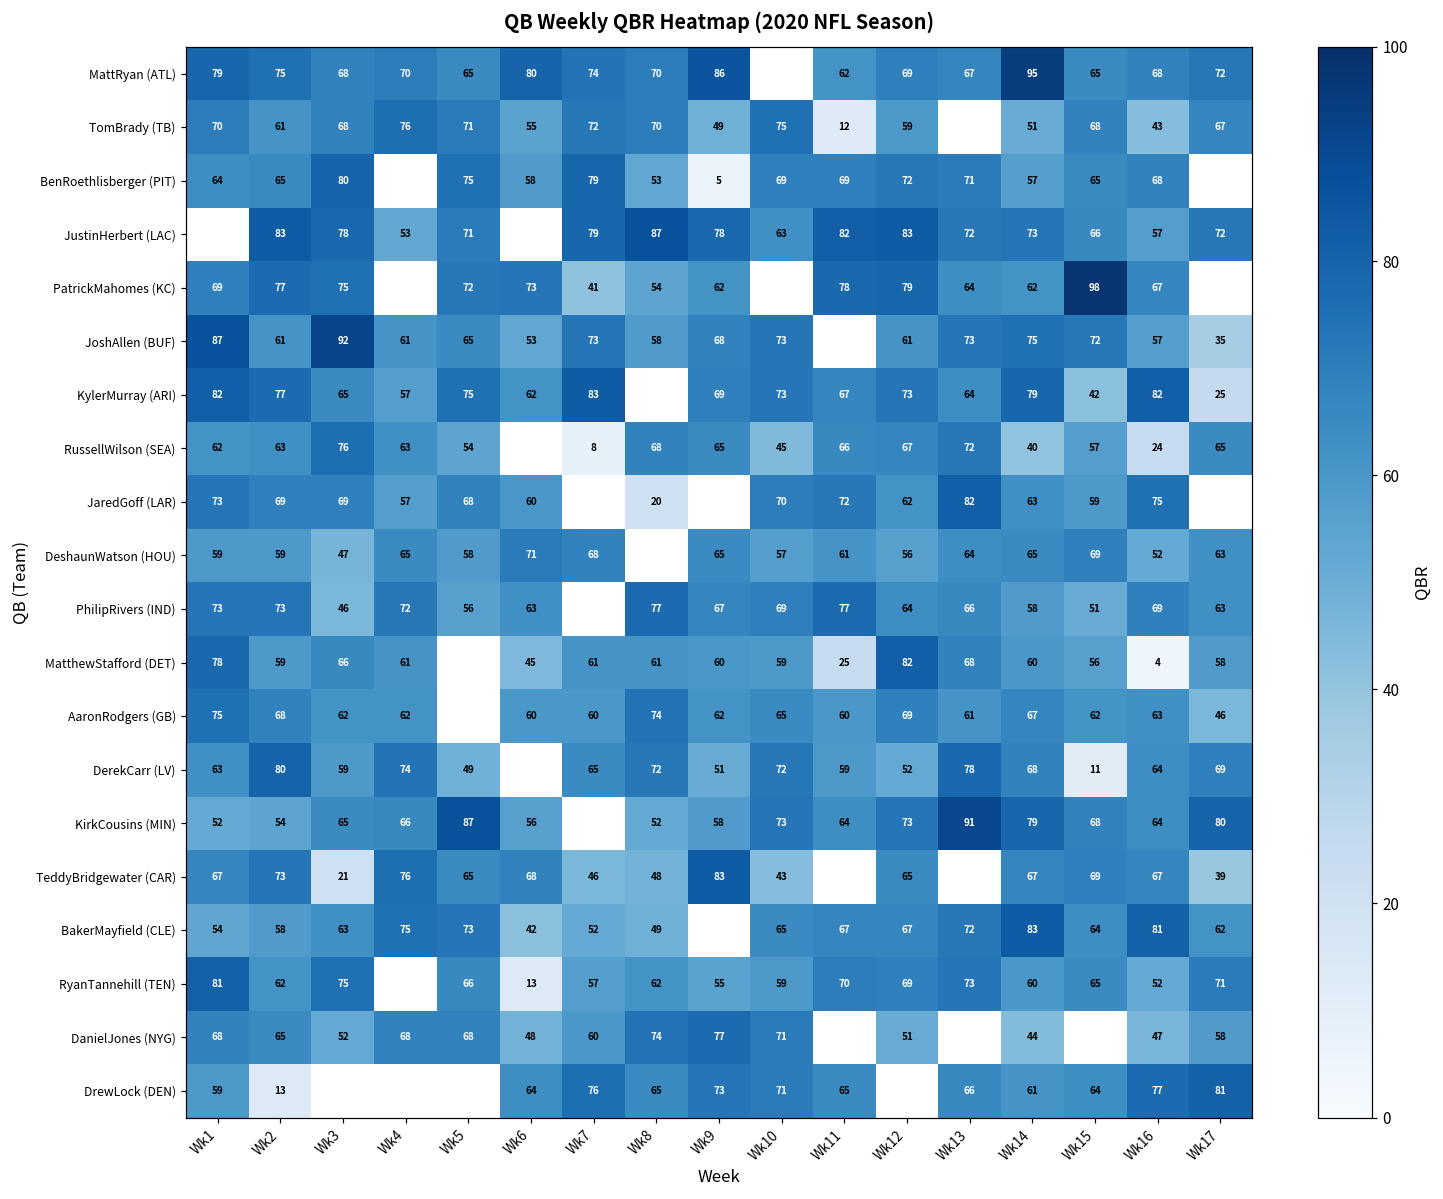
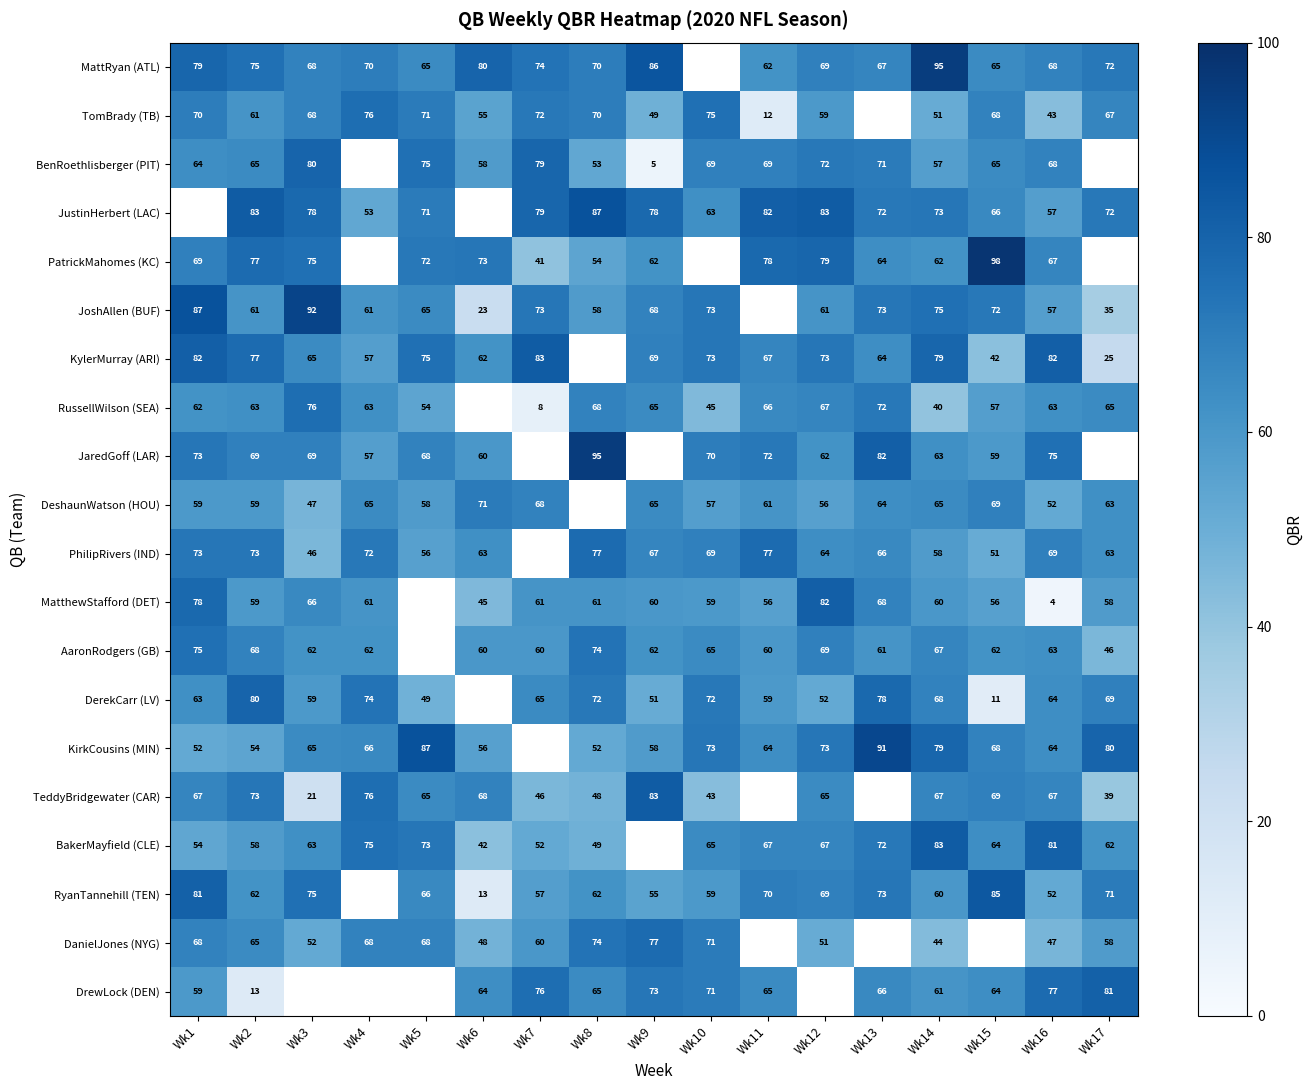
  {
    "JoshAllen (BUF)": {
      "Wk1": 87,
      "Wk2": 61,
      "Wk3": 92,
      "Wk4": 61,
      "Wk5": 65,
-     "Wk6": 53,
+     "Wk6": 23,
      "Wk7": 73,
      "Wk8": 58,
      "Wk9": 68,
      "Wk10": 73,
      "Wk12": 61,
      "Wk13": 73,
      "Wk14": 75,
      "Wk15": 72,
      "Wk16": 57,
      "Wk17": 35
    },
    "RussellWilson (SEA)": {
      "Wk1": 62,
      "Wk2": 63,
      "Wk3": 76,
      "Wk4": 63,
      "Wk5": 54,
      "Wk7": 8,
      "Wk8": 68,
      "Wk9": 65,
      "Wk10": 45,
      "Wk11": 66,
      "Wk12": 67,
      "Wk13": 72,
      "Wk14": 40,
      "Wk15": 57,
-     "Wk16": 24,
+     "Wk16": 63,
      "Wk17": 65
    },
    "JaredGoff (LAR)": {
      "Wk1": 73,
      "Wk2": 69,
      "Wk3": 69,
      "Wk4": 57,
      "Wk5": 68,
      "Wk6": 60,
-     "Wk8": 20,
+     "Wk8": 95,
      "Wk10": 70,
      "Wk11": 72,
      "Wk12": 62,
      "Wk13": 82,
      "Wk14": 63,
      "Wk15": 59,
      "Wk16": 75
    },
    "MatthewStafford (DET)": {
      "Wk1": 78,
      "Wk2": 59,
      "Wk3": 66,
      "Wk4": 61,
      "Wk6": 45,
      "Wk7": 61,
      "Wk8": 61,
      "Wk9": 60,
      "Wk10": 59,
-     "Wk11": 25,
+     "Wk11": 56,
      "Wk12": 82,
      "Wk13": 68,
      "Wk14": 60,
      "Wk15": 56,
      "Wk16": 4,
      "Wk17": 58
    },
    "RyanTannehill (TEN)": {
      "Wk1": 81,
      "Wk2": 62,
      "Wk3": 75,
      "Wk5": 66,
      "Wk6": 13,
      "Wk7": 57,
      "Wk8": 62,
      "Wk9": 55,
      "Wk10": 59,
      "Wk11": 70,
      "Wk12": 69,
      "Wk13": 73,
      "Wk14": 60,
-     "Wk15": 65,
+     "Wk15": 85,
      "Wk16": 52,
      "Wk17": 71
    }
  }
